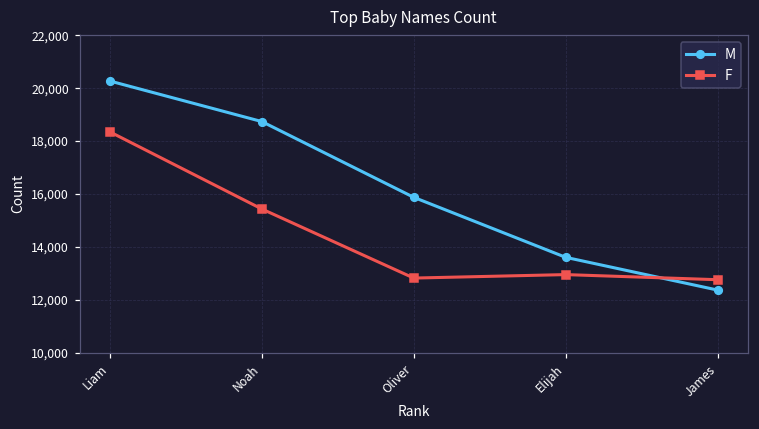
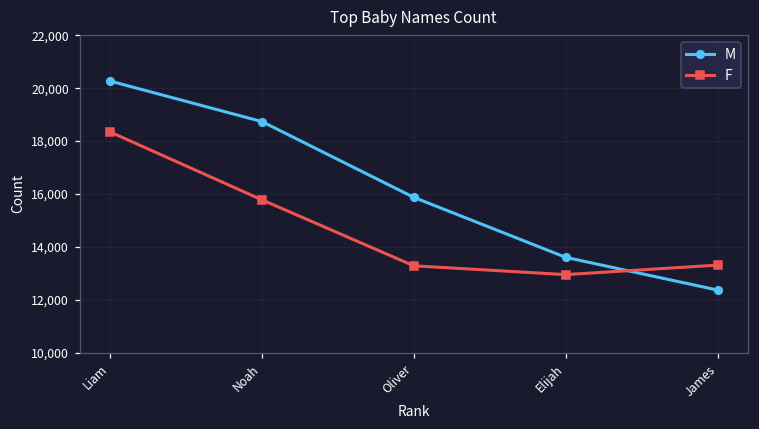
  {
    "M": {
      "Liam": "20,300",
      "Noah": "18,700",
      "Oliver": "15,900",
      "Elijah": "13,600",
      "James": "12,400"
    },
    "F": {
      "Liam": "18,300",
-     "Noah": "15,400",
-     "Oliver": "12,800",
+     "Noah": "15,800",
+     "Oliver": "13,300",
      "Elijah": "13,000",
-     "James": "12,800"
+     "James": "13,300"
    }
  }
